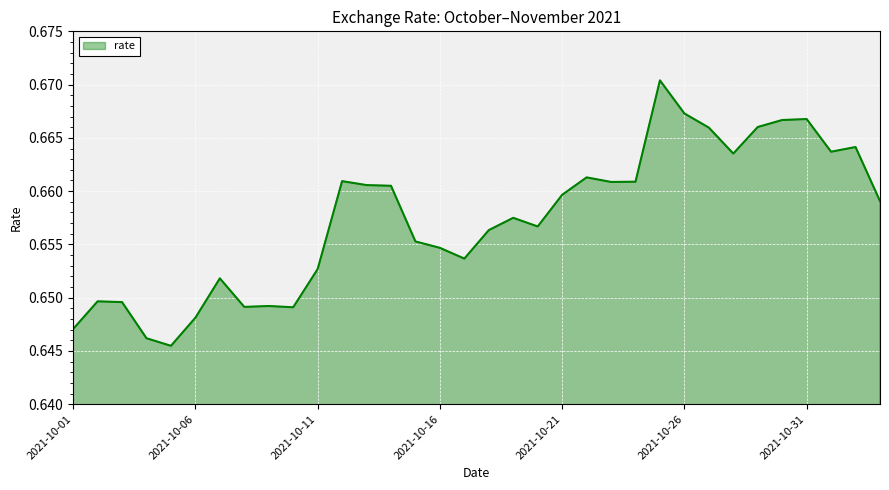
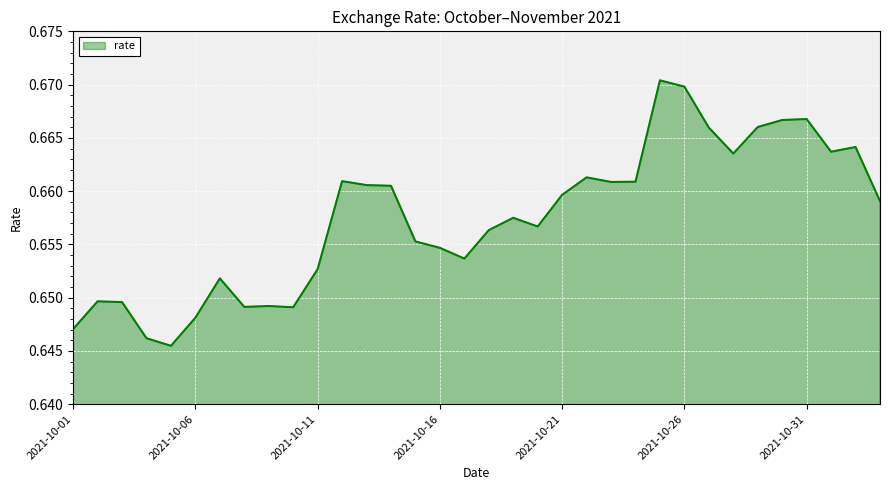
  {
    "2021-10-01": 0.6471,
    "2021-10-06": 0.6481,
    "2021-10-11": 0.6527,
    "2021-10-16": 0.6547,
    "2021-10-21": 0.6597,
-   "2021-10-26": 0.6673,
+   "2021-10-26": 0.6698,
    "2021-10-31": 0.6668
  }
